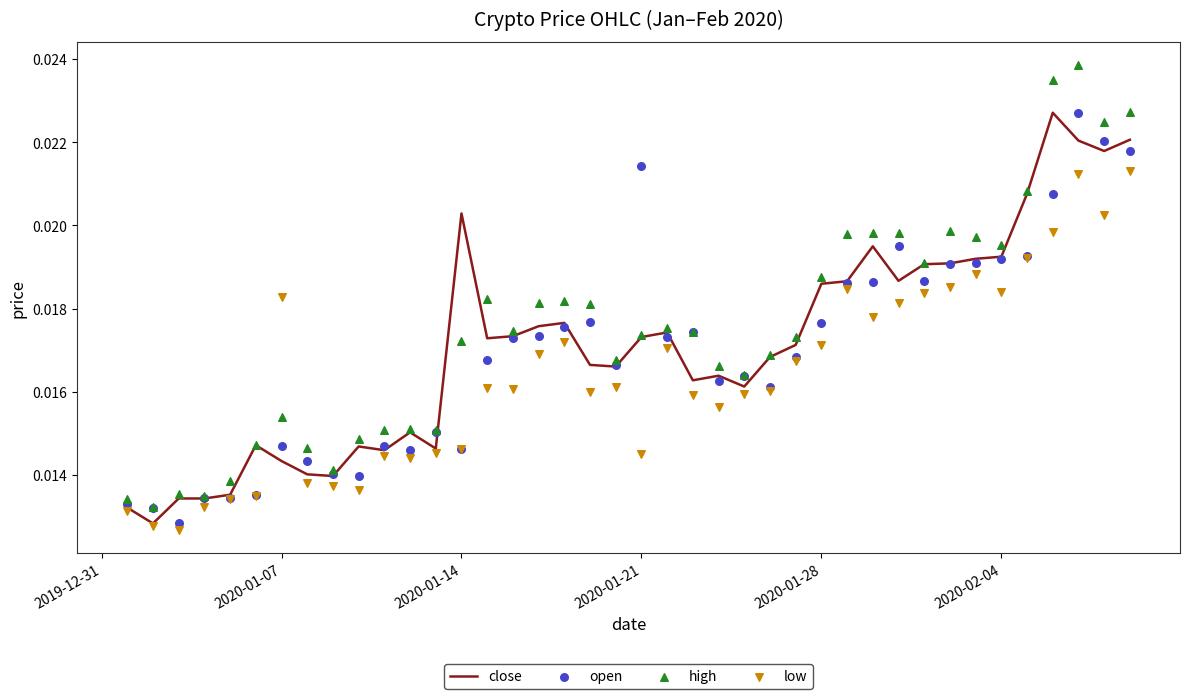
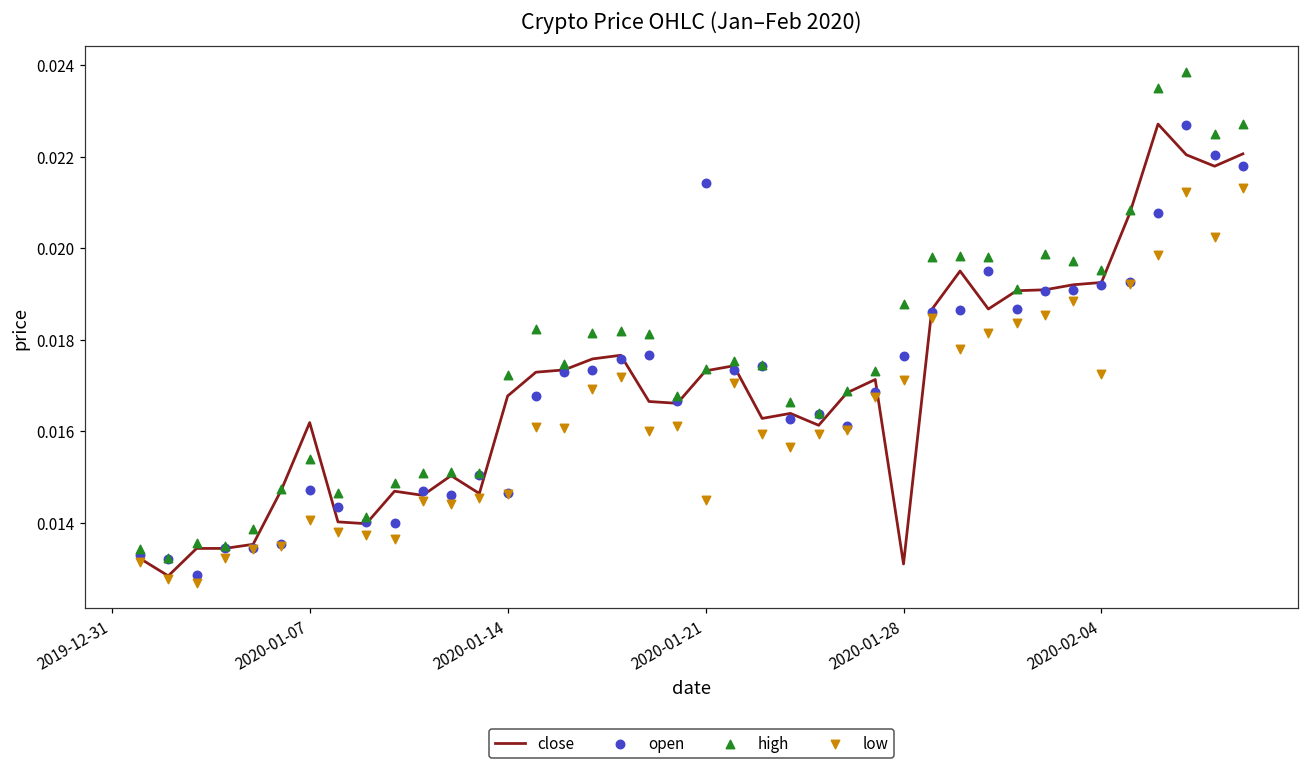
  {
    "close": {
-     "2020-01-07": 0.0143,
-     "2020-01-14": 0.0203,
-     "2020-01-28": 0.0186
+     "2020-01-07": 0.0162,
+     "2020-01-14": 0.0168,
+     "2020-01-28": 0.0131
    },
    "low": {
-     "2020-01-07": 0.0183,
-     "2020-02-04": 0.0184
+     "2020-01-07": 0.0141,
+     "2020-02-04": 0.0173
    }
  }
